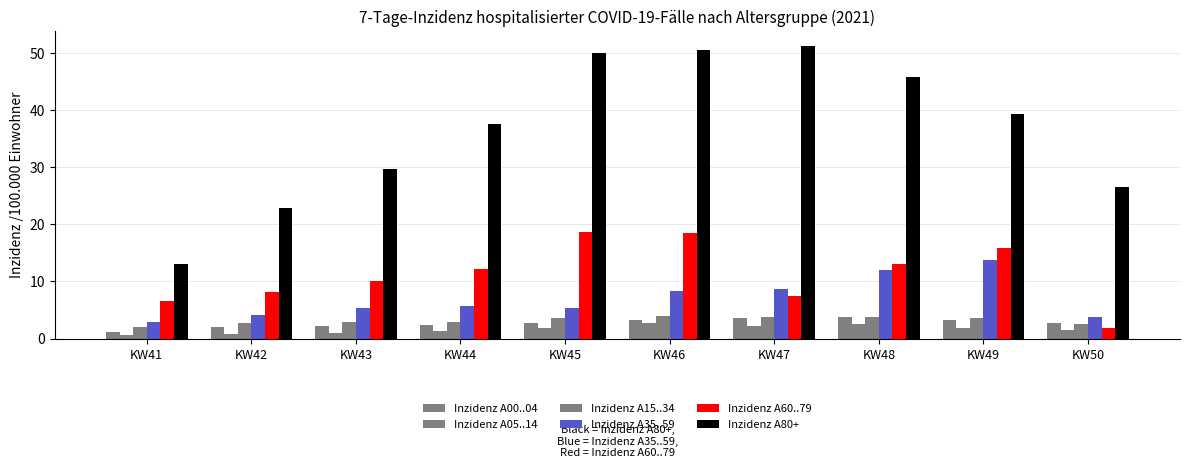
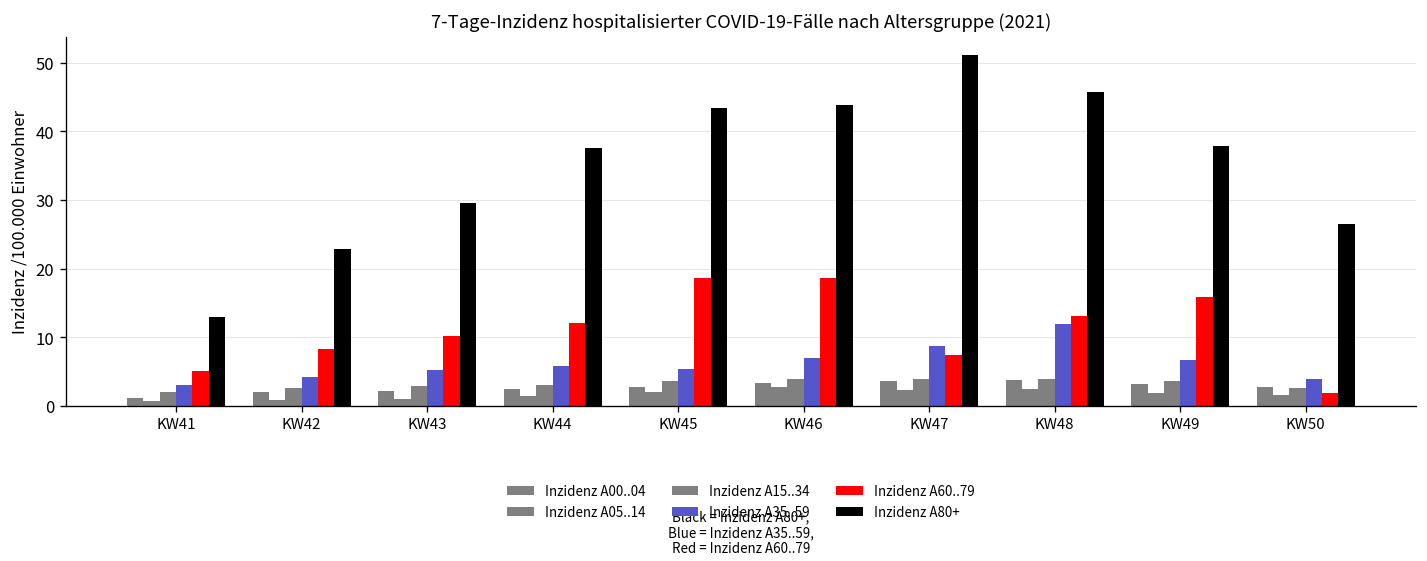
  {
    "Inzidenz A35..59": {
      "KW41": 3,
      "KW42": 4,
      "KW43": 5,
      "KW44": 6,
      "KW45": 5,
-     "KW46": 8,
+     "KW46": 7,
      "KW47": 9,
      "KW48": 12,
-     "KW49": 14,
+     "KW49": 7,
      "KW50": 4
    },
    "Inzidenz A60..79": {
-     "KW41": 7,
+     "KW41": 5,
      "KW42": 8,
      "KW43": 10,
      "KW44": 12,
      "KW45": 19,
      "KW46": 19,
      "KW47": 7,
      "KW48": 13,
      "KW49": 16,
      "KW50": 2
    },
    "Inzidenz A80+": {
      "KW41": 13,
      "KW42": 23,
      "KW43": 30,
      "KW44": 37,
-     "KW45": 50,
-     "KW46": 51,
+     "KW45": 43,
+     "KW46": 44,
      "KW47": 51,
      "KW48": 46,
-     "KW49": 39,
+     "KW49": 38,
      "KW50": 26
    }
  }
